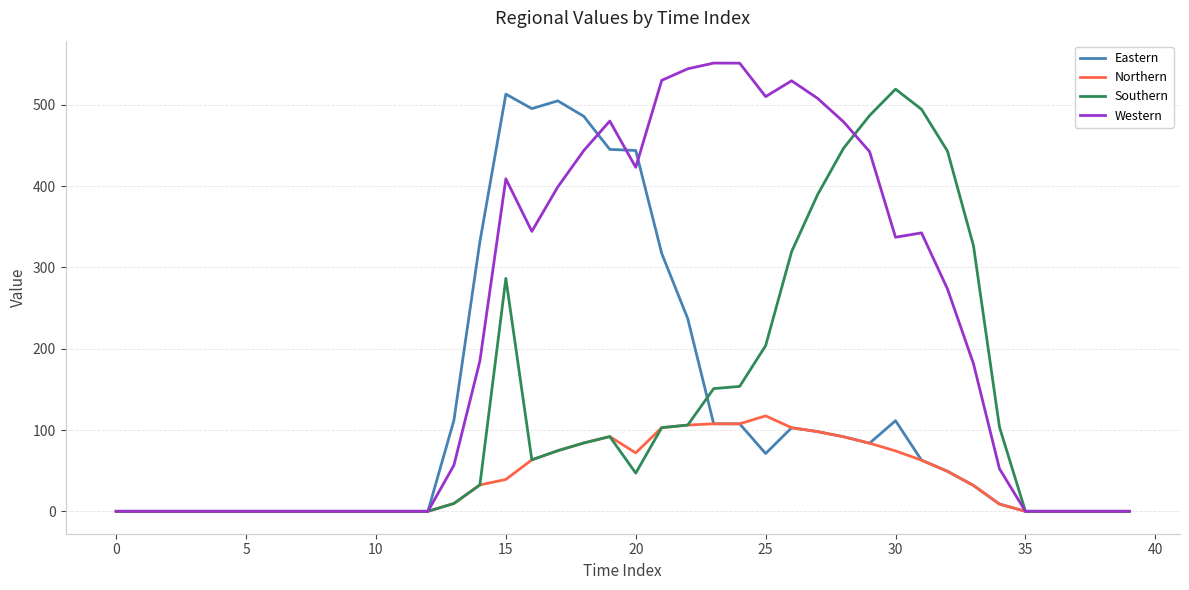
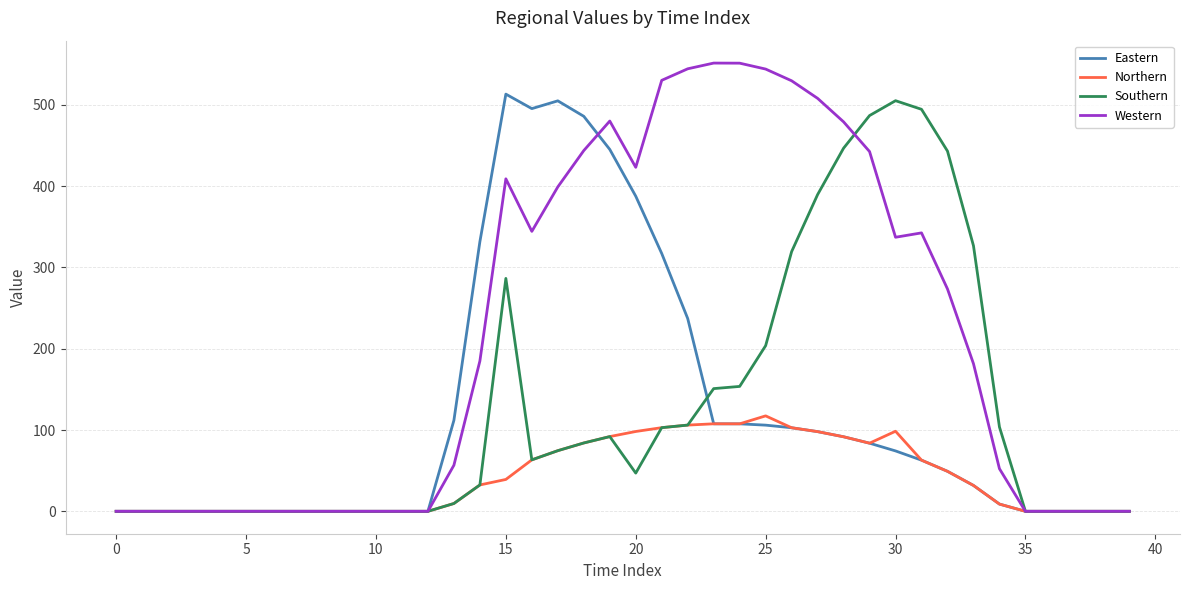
  {
    "Eastern": {
      "15": 510,
-     "20": 440,
-     "25": 70,
-     "30": 110
+     "20": 390,
+     "25": 110,
+     "30": 70
    },
    "Northern": {
      "15": 40,
-     "20": 70,
+     "20": 100,
      "25": 120,
-     "30": 70
+     "30": 100
    },
    "Southern": {
      "15": 290,
      "20": 50,
      "25": 200,
-     "30": 520
+     "30": 510
    },
    "Western": {
      "15": 410,
      "20": 420,
-     "25": 510,
+     "25": 540,
      "30": 340
    }
  }
